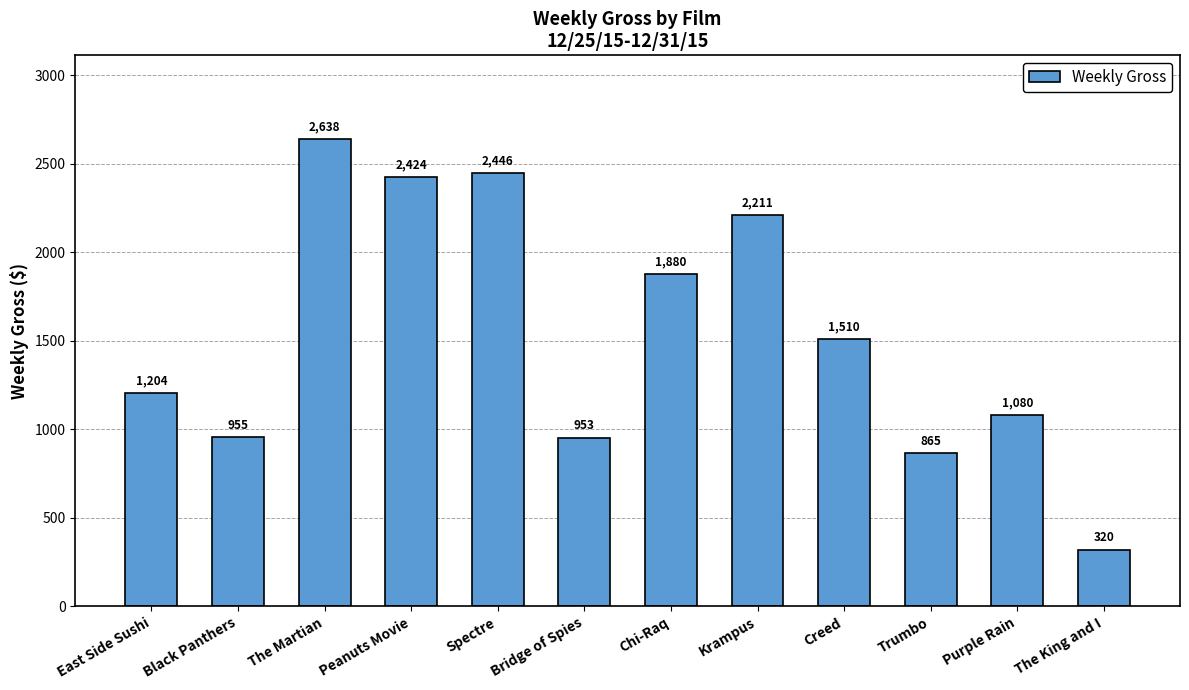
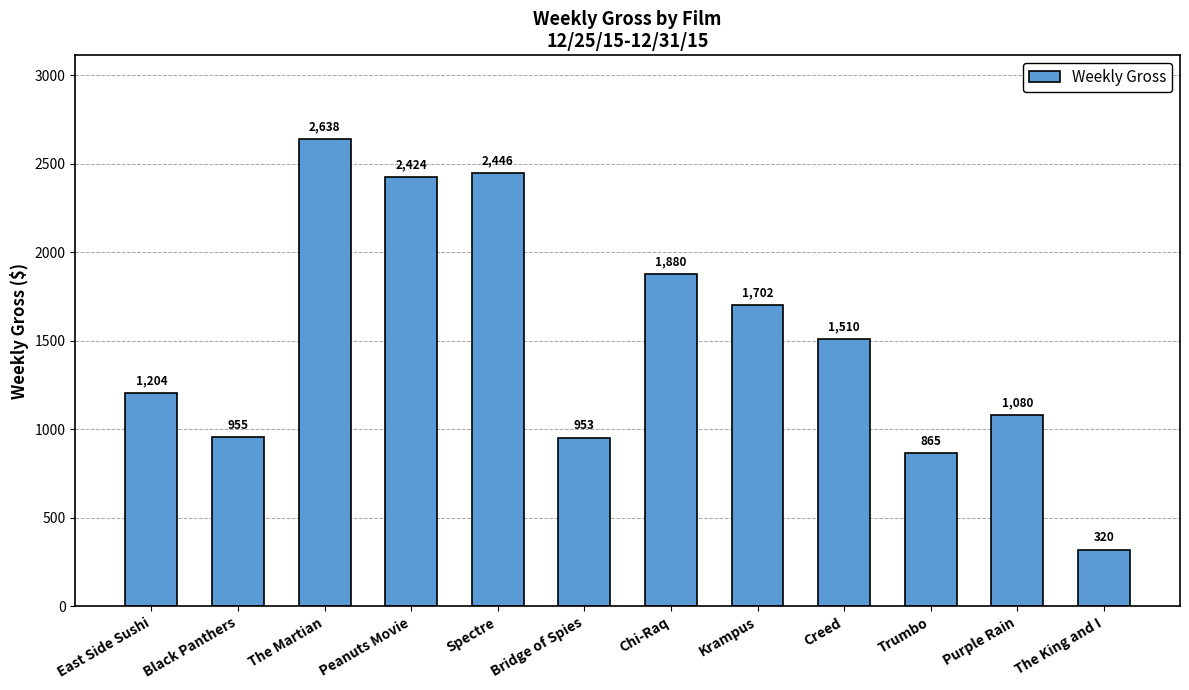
  {
    "East Side Sushi": "1,204",
    "Black Panthers": "955",
    "The Martian": "2,638",
    "Peanuts Movie": "2,424",
    "Spectre": "2,446",
    "Bridge of Spies": "953",
    "Chi-Raq": "1,880",
-   "Krampus": "2,211",
+   "Krampus": "1,702",
    "Creed": "1,510",
    "Trumbo": "865",
    "Purple Rain": "1,080",
    "The King and I": "320"
  }
